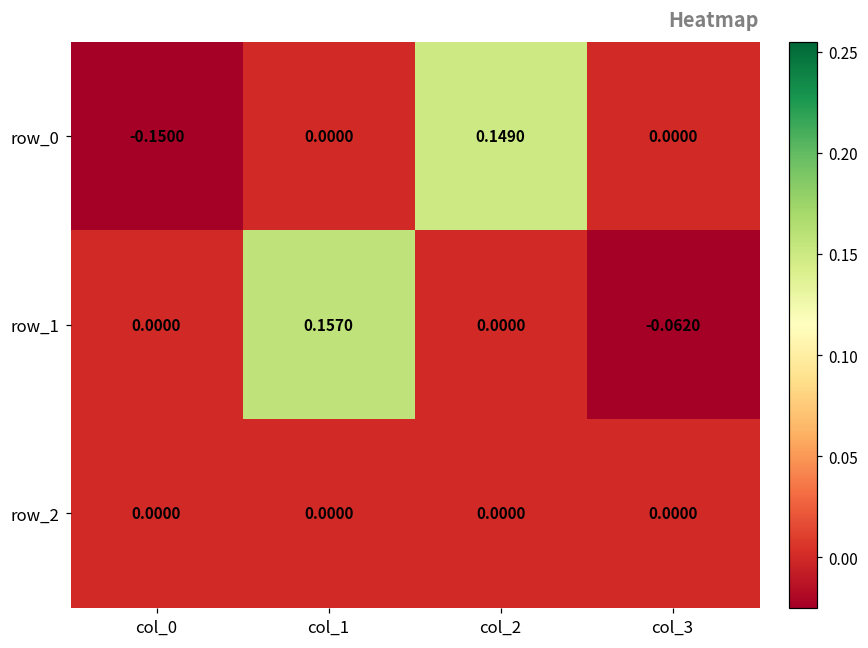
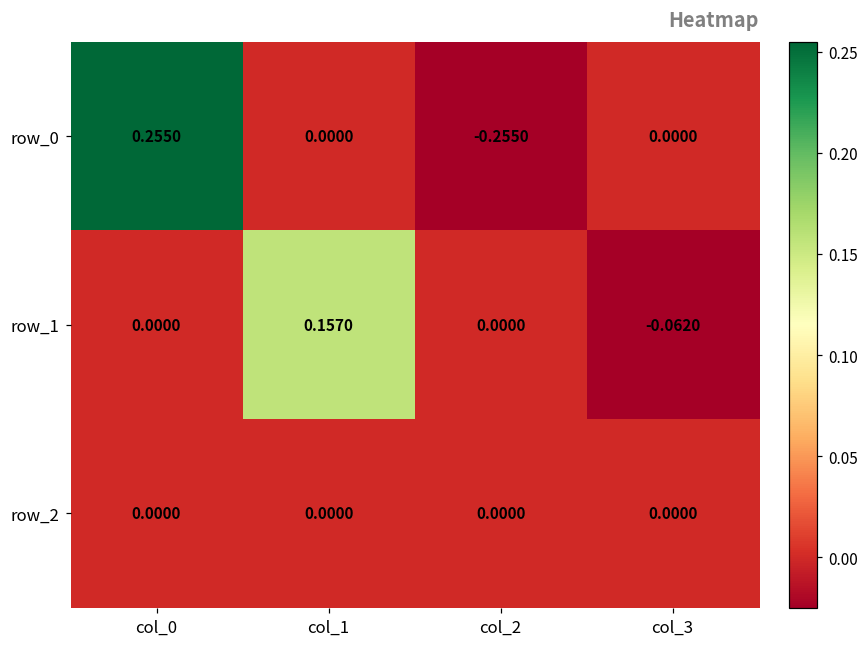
  {
    "row_0": {
-     "col_0": -0.1500,
+     "col_0": 0.2550,
      "col_1": 0.0000,
-     "col_2": 0.1490,
+     "col_2": -0.2550,
      "col_3": 0.0000
    },
    "row_1": {
      "col_0": 0.0000,
      "col_1": 0.1570,
      "col_2": 0.0000,
      "col_3": -0.0620
    },
    "row_2": {
      "col_0": 0.0000,
      "col_1": 0.0000,
      "col_2": 0.0000,
      "col_3": 0.0000
    }
  }
